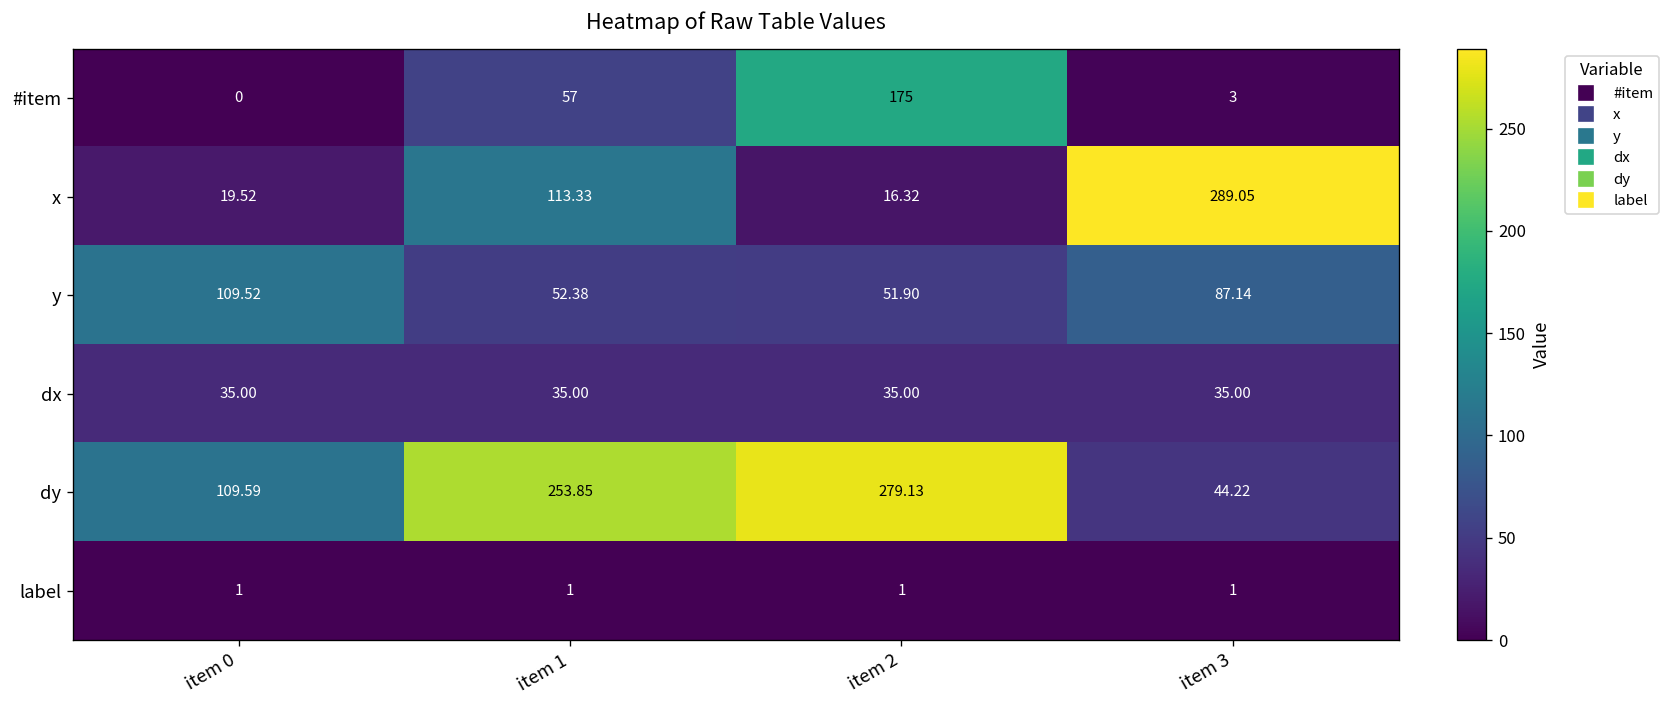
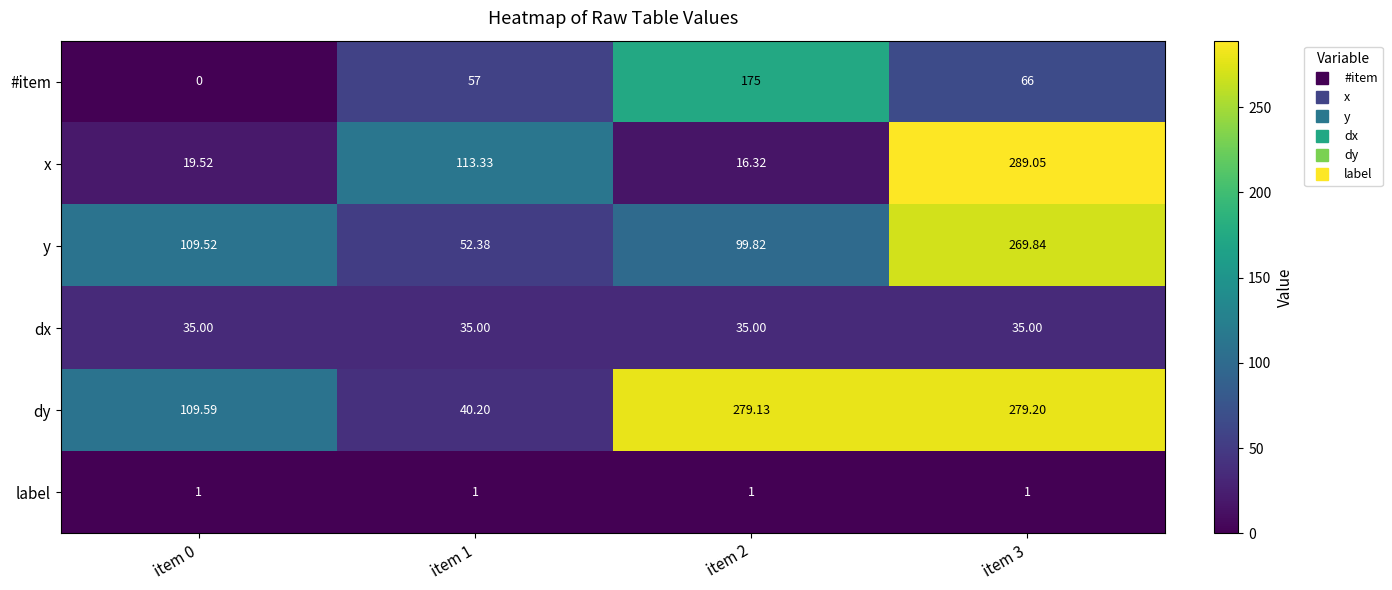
  {
    "#item": {
      "item 0": 0,
      "item 1": 57,
      "item 2": 175,
-     "item 3": 3
+     "item 3": 66
    },
    "x": {
      "item 0": 19.52,
      "item 1": 113.33,
      "item 2": 16.32,
      "item 3": 289.05
    },
    "y": {
      "item 0": 109.52,
      "item 1": 52.38,
-     "item 2": 51.90,
-     "item 3": 87.14
+     "item 2": 99.82,
+     "item 3": 269.84
    },
    "dx": {
      "item 0": 35.00,
      "item 1": 35.00,
      "item 2": 35.00,
      "item 3": 35.00
    },
    "dy": {
      "item 0": 109.59,
-     "item 1": 253.85,
+     "item 1": 40.20,
      "item 2": 279.13,
-     "item 3": 44.22
+     "item 3": 279.20
    },
    "label": {
      "item 0": 1,
      "item 1": 1,
      "item 2": 1,
      "item 3": 1
    }
  }
